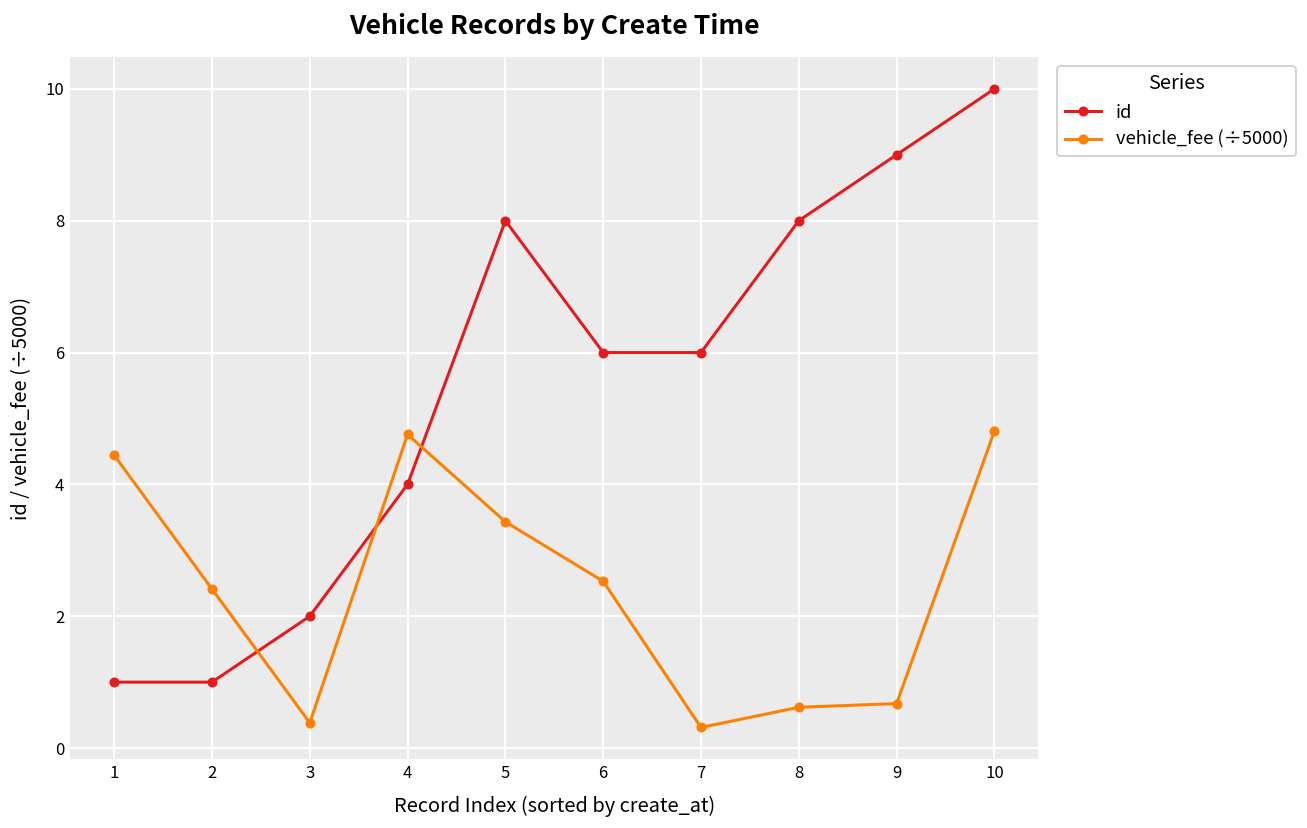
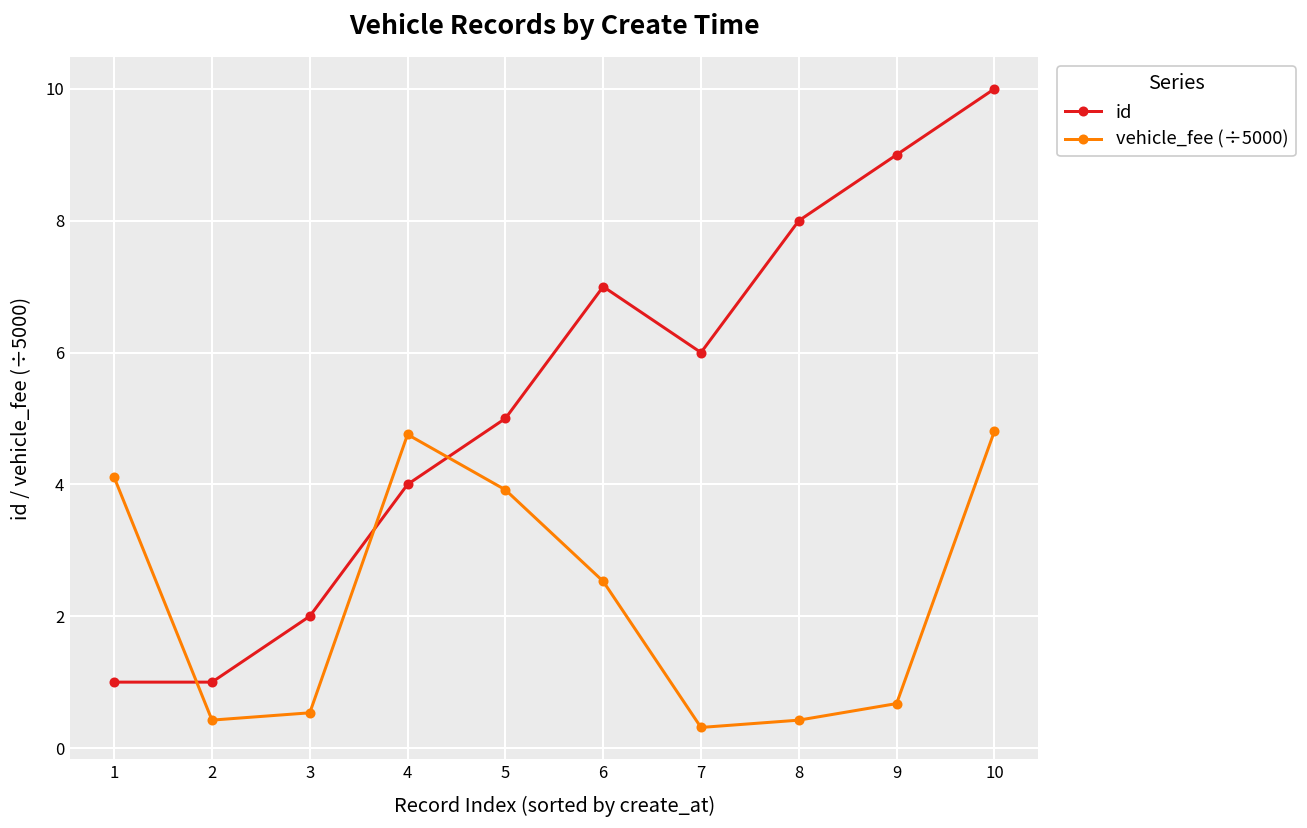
  {
    "id": {
      "1": 1,
      "2": 1,
      "3": 2,
      "4": 4,
-     "5": 8,
-     "6": 6,
+     "5": 5,
+     "6": 7,
      "7": 6,
      "8": 8,
      "9": 9,
      "10": 10
    },
    "vehicle_fee (÷5000)": {
-     "1": 4.4,
-     "2": 2.4,
-     "3": 0.4,
+     "1": 4.1,
+     "2": 0.4,
+     "3": 0.5,
      "4": 4.8,
-     "5": 3.4,
+     "5": 3.9,
      "6": 2.5,
      "7": 0.3,
-     "8": 0.6,
+     "8": 0.4,
      "9": 0.7,
      "10": 4.8
    }
  }
